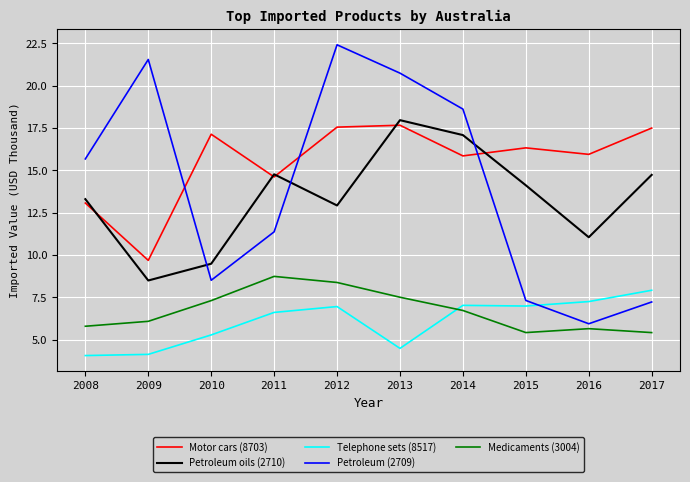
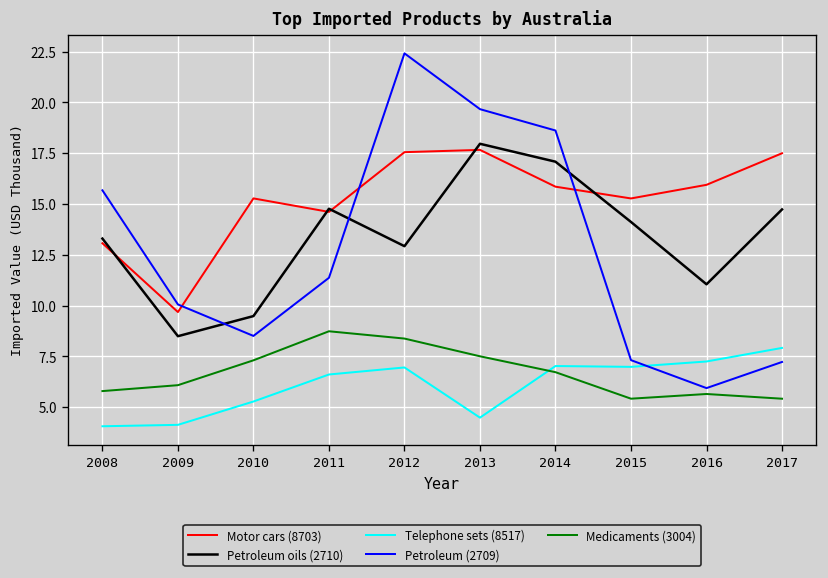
  {
    "Motor cars (8703)": {
      "2008": 13.1,
      "2009": 9.7,
-     "2010": 17.1,
+     "2010": 15.3,
      "2011": 14.6,
      "2012": 17.5,
      "2013": 17.7,
      "2014": 15.9,
-     "2015": 16.3,
+     "2015": 15.3,
      "2016": 15.9,
      "2017": 17.5
    },
    "Petroleum oils (2710)": {
      "2008": 13.3,
      "2009": 8.5,
      "2010": 9.5,
      "2011": 14.8,
      "2012": 12.9,
      "2013": 18.0,
      "2014": 17.1,
      "2015": 14.1,
      "2016": 11.1,
      "2017": 14.7
    },
    "Telephone sets (8517)": {
      "2008": 4.1,
      "2009": 4.1,
      "2010": 5.3,
      "2011": 6.6,
      "2012": 7.0,
      "2013": 4.5,
      "2014": 7.0,
      "2015": 7.0,
      "2016": 7.3,
      "2017": 7.9
    },
    "Petroleum (2709)": {
      "2008": 15.7,
-     "2009": 21.5,
+     "2009": 10.1,
      "2010": 8.5,
      "2011": 11.4,
      "2012": 22.4,
-     "2013": 20.7,
+     "2013": 19.7,
      "2014": 18.6,
      "2015": 7.3,
      "2016": 5.9,
      "2017": 7.2
    },
    "Medicaments (3004)": {
      "2008": 5.8,
      "2009": 6.1,
      "2010": 7.3,
      "2011": 8.7,
      "2012": 8.4,
      "2013": 7.5,
      "2014": 6.7,
      "2015": 5.4,
      "2016": 5.7,
      "2017": 5.4
    }
  }
